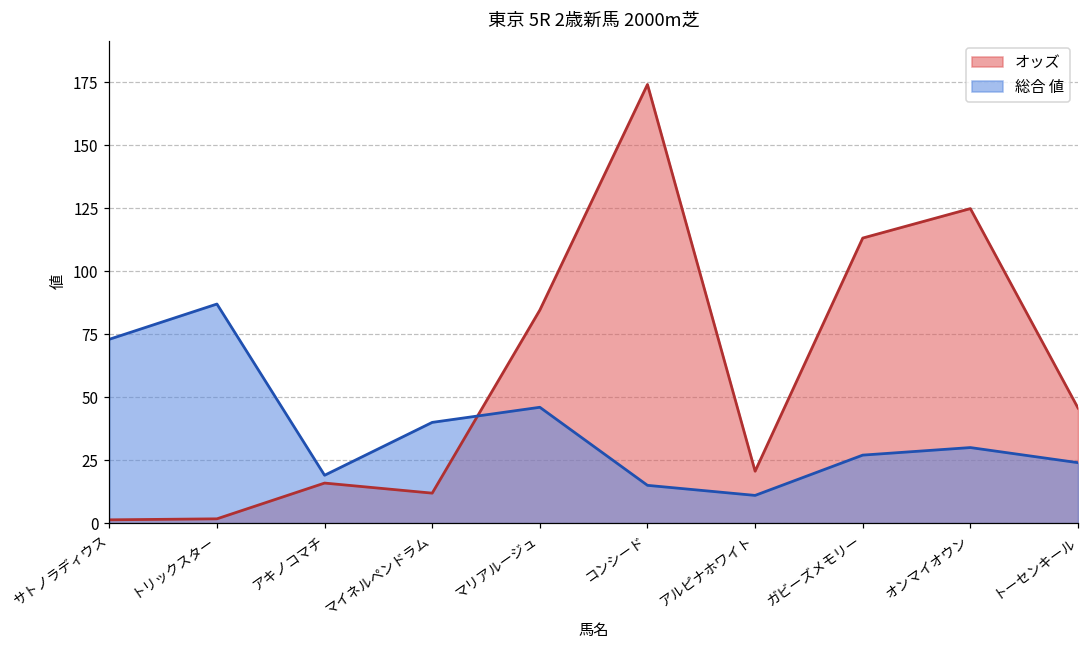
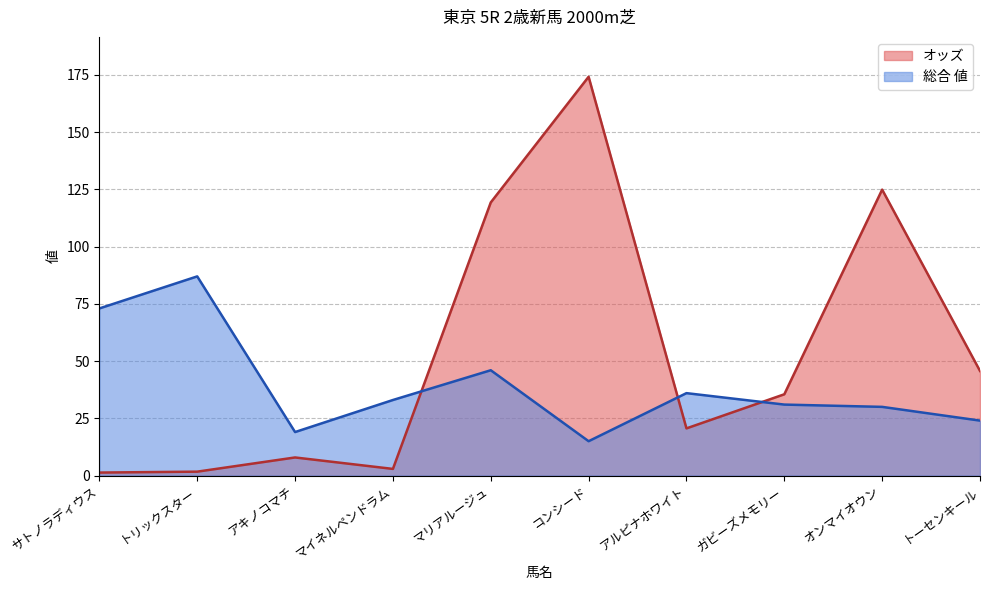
  {
    "オッズ": {
      "サトノラディウス": 1,
      "トリックスター": 2,
-     "アキノコマチ": 16,
-     "マイネルペンドラム": 12,
-     "マリアルージュ": 85,
+     "アキノコマチ": 8,
+     "マイネルペンドラム": 3,
+     "マリアルージュ": 119,
      "コンシード": 174,
      "アルピナホワイト": 21,
-     "ガビーズメモリー": 113,
+     "ガビーズメモリー": 36,
      "オンマイオウン": 125,
      "トーセンキール": 46
    },
    "総合 値": {
      "サトノラディウス": 73,
      "トリックスター": 87,
      "アキノコマチ": 19,
-     "マイネルペンドラム": 40,
+     "マイネルペンドラム": 33,
      "マリアルージュ": 46,
      "コンシード": 15,
-     "アルピナホワイト": 11,
-     "ガビーズメモリー": 27,
+     "アルピナホワイト": 36,
+     "ガビーズメモリー": 31,
      "オンマイオウン": 30,
      "トーセンキール": 24
    }
  }
